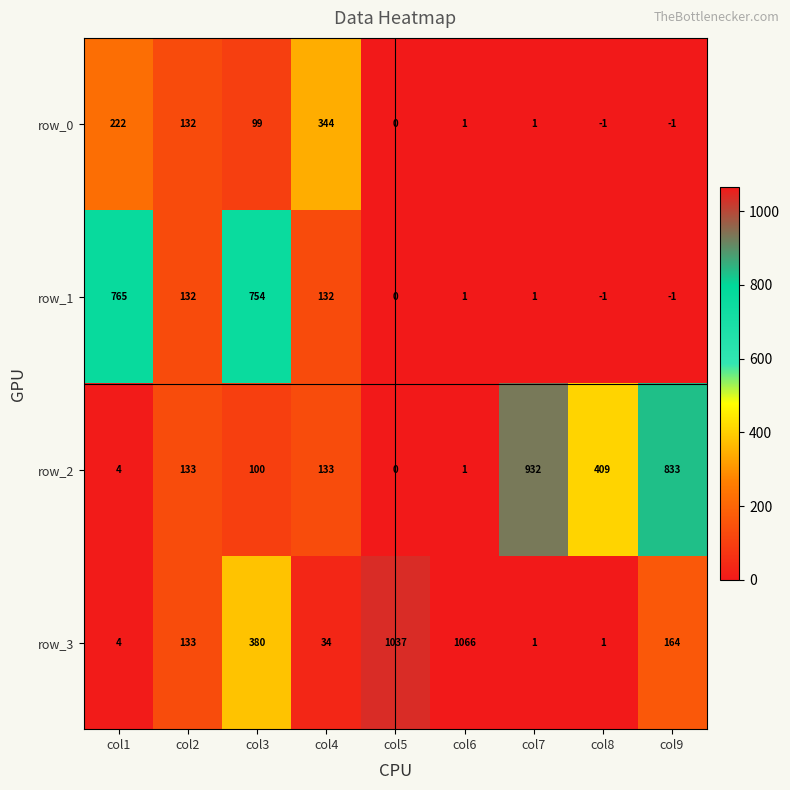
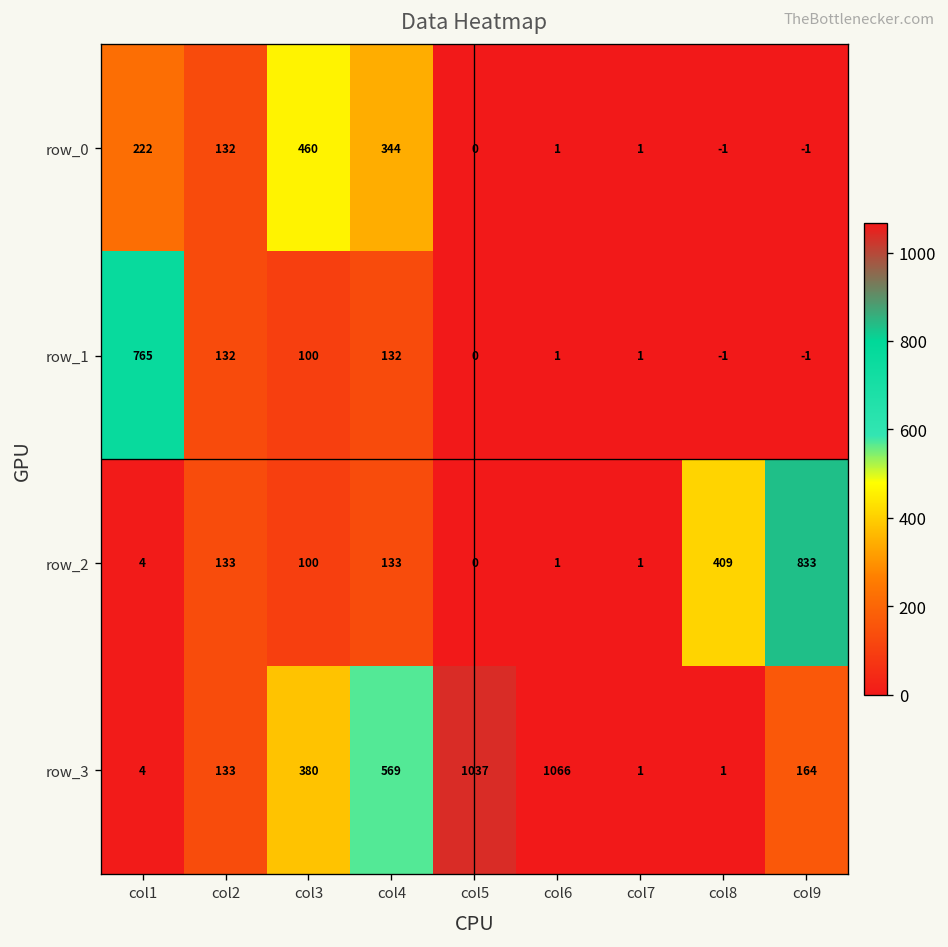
  {
    "row_0": {
      "col1": 222,
      "col2": 132,
-     "col3": 99,
+     "col3": 460,
      "col4": 344,
      "col5": 0,
      "col6": 1,
      "col7": 1,
      "col8": -1,
      "col9": -1
    },
    "row_1": {
      "col1": 765,
      "col2": 132,
-     "col3": 754,
+     "col3": 100,
      "col4": 132,
      "col5": 0,
      "col6": 1,
      "col7": 1,
      "col8": -1,
      "col9": -1
    },
    "row_2": {
      "col1": 4,
      "col2": 133,
      "col3": 100,
      "col4": 133,
      "col5": 0,
      "col6": 1,
-     "col7": 932,
+     "col7": 1,
      "col8": 409,
      "col9": 833
    },
    "row_3": {
      "col1": 4,
      "col2": 133,
      "col3": 380,
-     "col4": 34,
+     "col4": 569,
      "col5": 1037,
      "col6": 1066,
      "col7": 1,
      "col8": 1,
      "col9": 164
    }
  }
